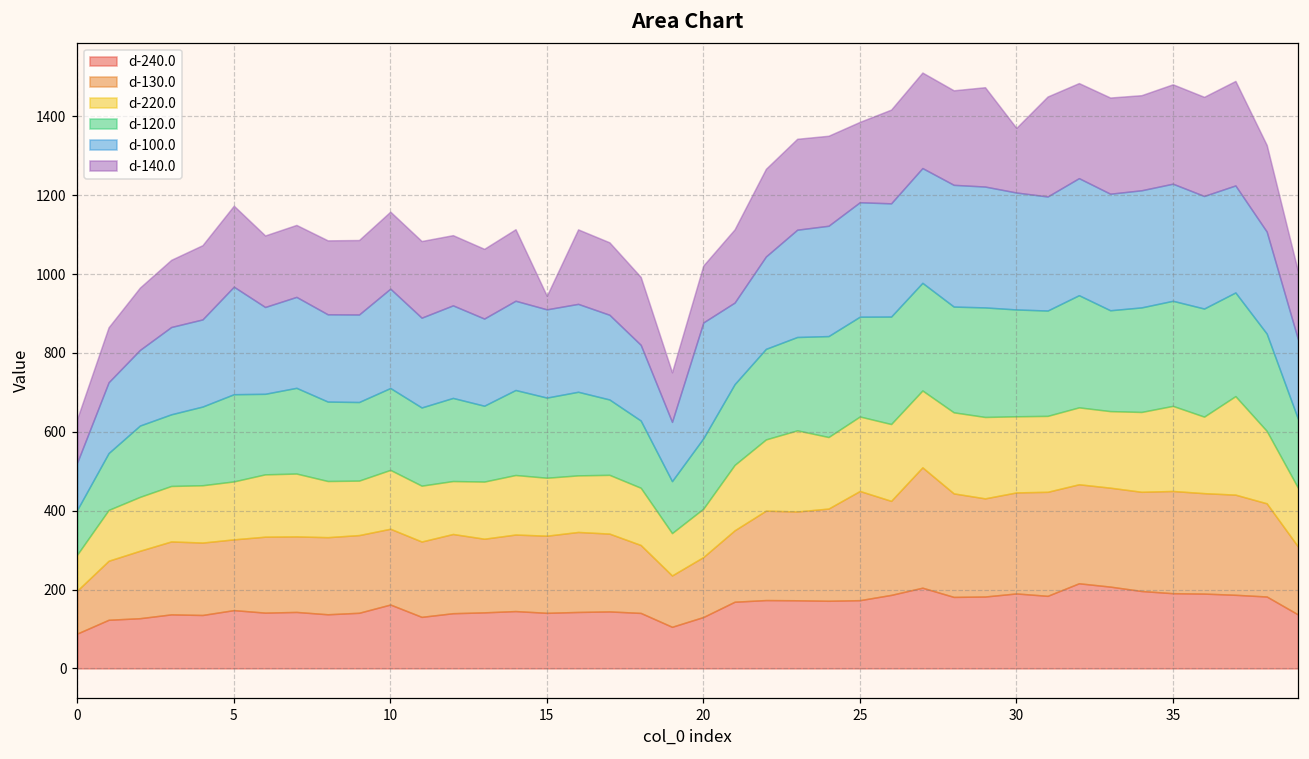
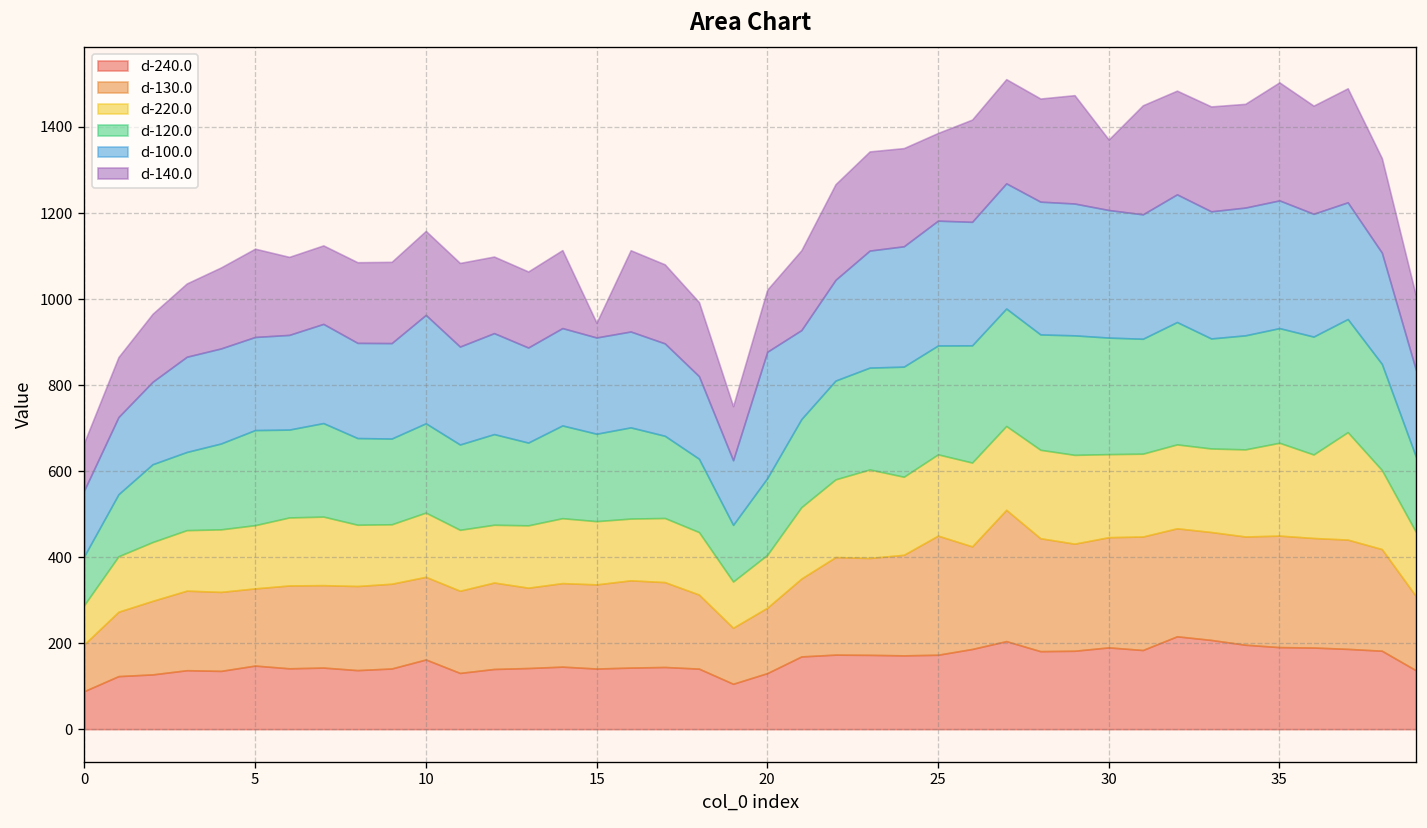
  {
    "d-120.0": {
      "0": 110,
      "5": 220,
      "10": 210,
      "15": 200,
      "20": 180,
      "25": 250,
      "30": 270,
      "35": 270
    },
    "d-100.0": {
-     "0": 120,
-     "5": 270,
+     "0": 150,
+     "5": 220,
      "10": 250,
      "15": 220,
      "20": 290,
      "25": 290,
      "30": 300,
      "35": 300
    },
    "d-140.0": {
      "0": 110,
      "5": 210,
      "10": 200,
      "15": 30,
      "20": 140,
      "25": 200,
      "30": 160,
-     "35": 250
+     "35": 270
    }
  }
